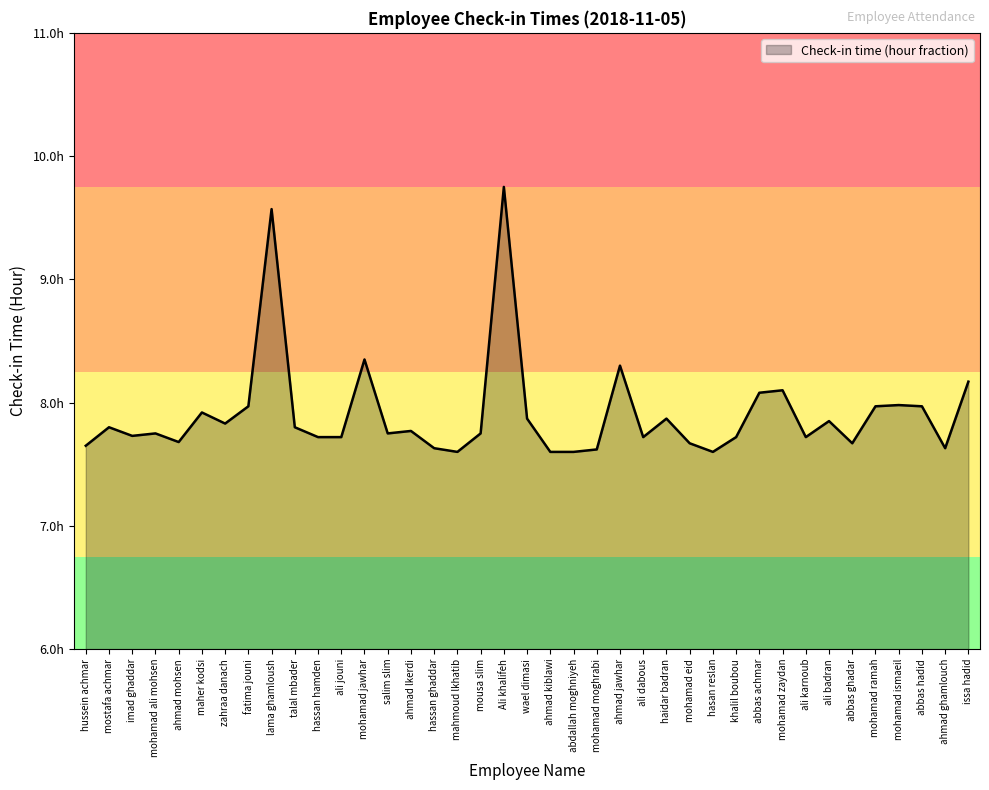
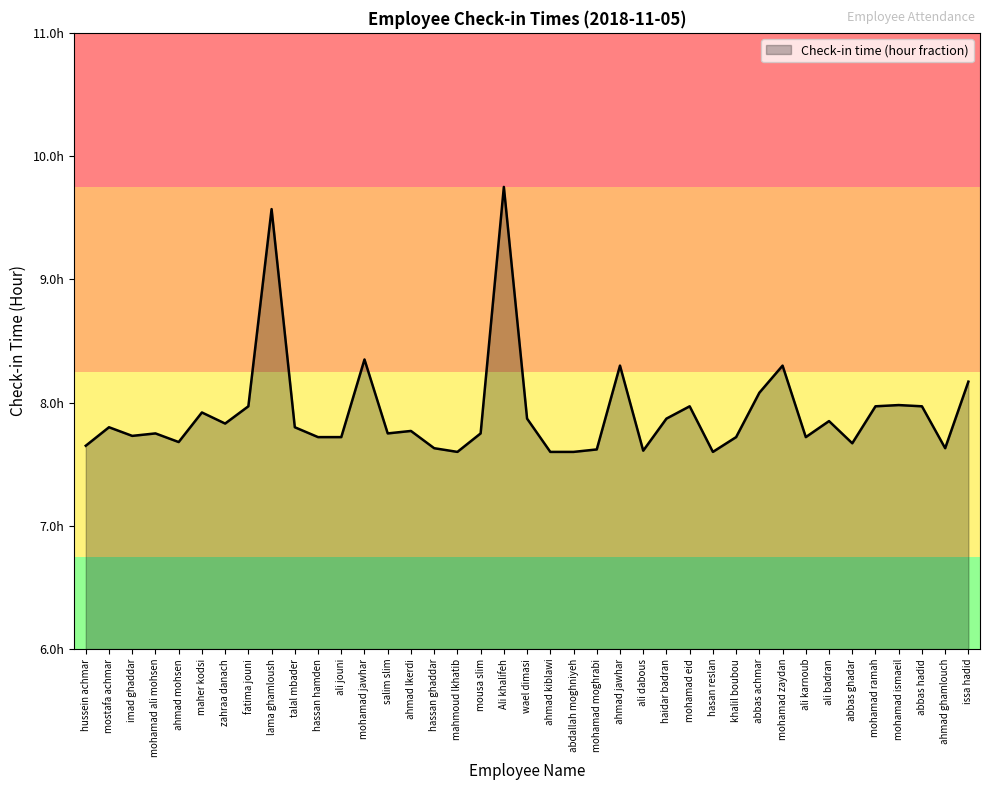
  {
    "hussein achmar": "7.65h",
    "mostafa achmar": "7.80h",
    "imad ghaddar": "7.73h",
    "mohamad ali mohsen": "7.75h",
    "ahmad mohsen": "7.68h",
    "maher kodsi": "7.92h",
    "zahraa danach": "7.83h",
    "fatima jouni": "7.97h",
    "lama ghamloush": "9.57h",
    "talal mbader": "7.80h",
    "hassan hamden": "7.72h",
    "ali jouni": "7.72h",
    "mohamad jawhar": "8.35h",
    "salim slim": "7.75h",
    "ahmad lkerdi": "7.77h",
    "hassan ghaddar": "7.63h",
    "mahmoud lkhatib": "7.60h",
    "mousa slim": "7.75h",
    "Ali khalifeh": "9.75h",
    "wael dimasi": "7.87h",
    "ahmad kiblawi": "7.60h",
    "abdallah moghniyeh": "7.60h",
    "mohamad moghrabi": "7.62h",
    "ahmad jawhar": "8.30h",
-   "ali dabous": "7.72h",
+   "ali dabous": "7.61h",
    "haidar badran": "7.87h",
-   "mohamad eid": "7.67h",
+   "mohamad eid": "7.97h",
    "hasan reslan": "7.60h",
    "khalil boubou": "7.72h",
    "abbas achmar": "8.08h",
-   "mohamad zaydan": "8.1h",
+   "mohamad zaydan": "8.3h",
    "ali karnoub": "7.72h",
    "ali badran": "7.85h",
    "abbas ghadar": "7.67h",
    "mohamad ramah": "7.97h",
    "mohamad ismaeil": "7.98h",
    "abbas hadid": "7.97h",
    "ahmad ghamlouch": "7.63h",
    "issa hadid": "8.17h"
  }
